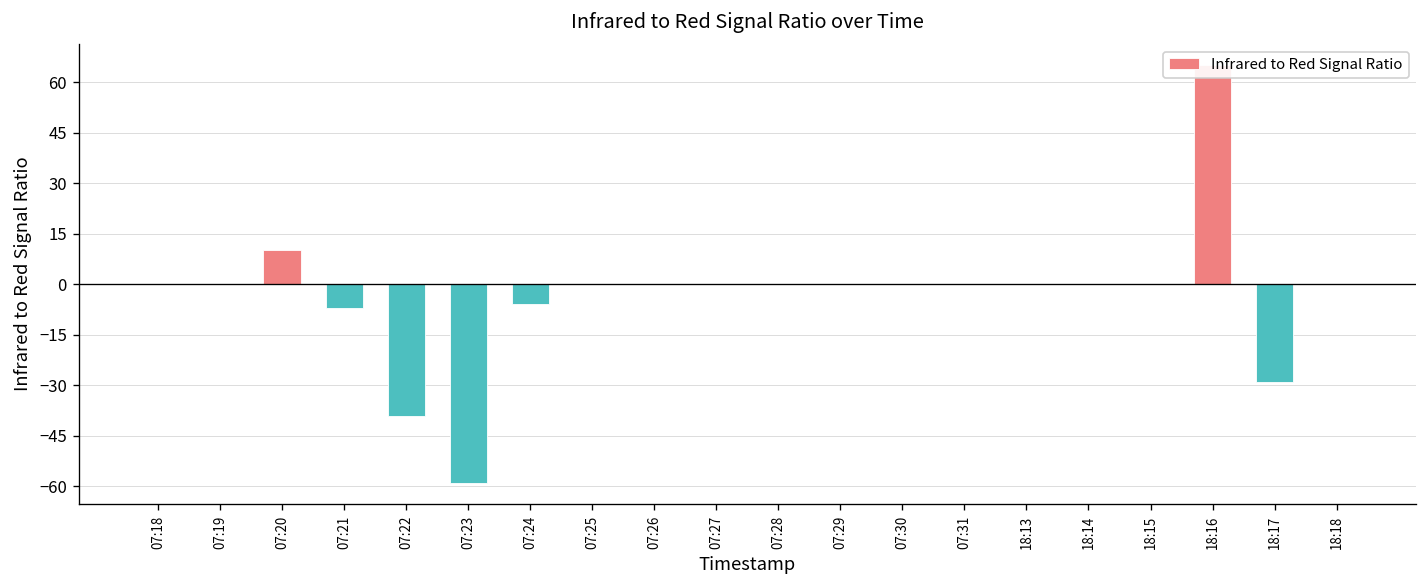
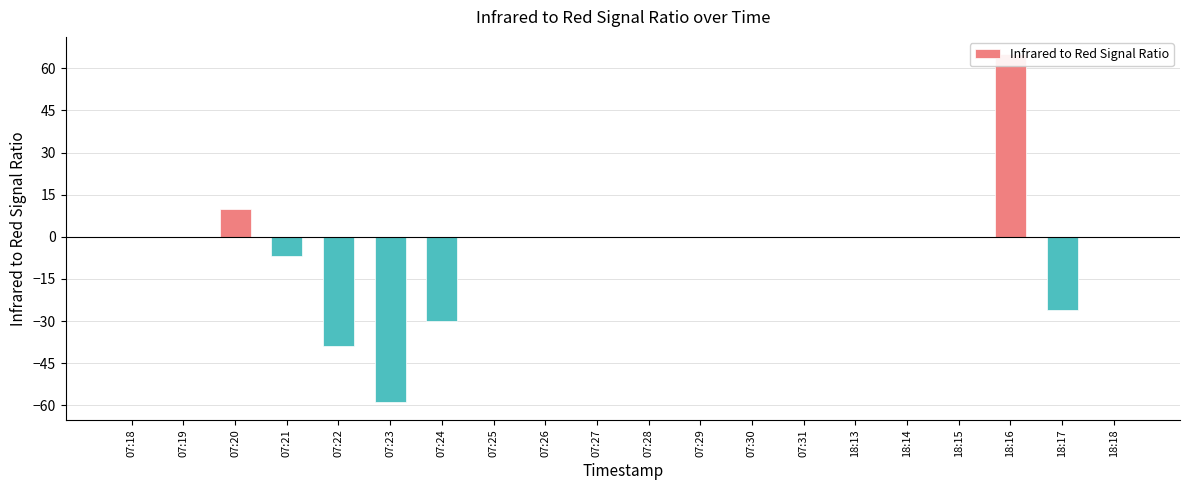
  {
    "07:18": 0,
    "07:19": 0,
    "07:20": 10,
    "07:21": -7,
    "07:22": -39,
    "07:23": -59,
-   "07:24": -6,
+   "07:24": -30,
    "07:25": 0,
    "07:26": 0,
    "07:27": 0,
    "07:28": 0,
    "07:29": 0,
    "07:30": 0,
    "07:31": 0,
    "18:13": 0,
    "18:14": 0,
    "18:15": 0,
-   "18:17": -29,
+   "18:17": -26,
    "18:18": 0
  }
